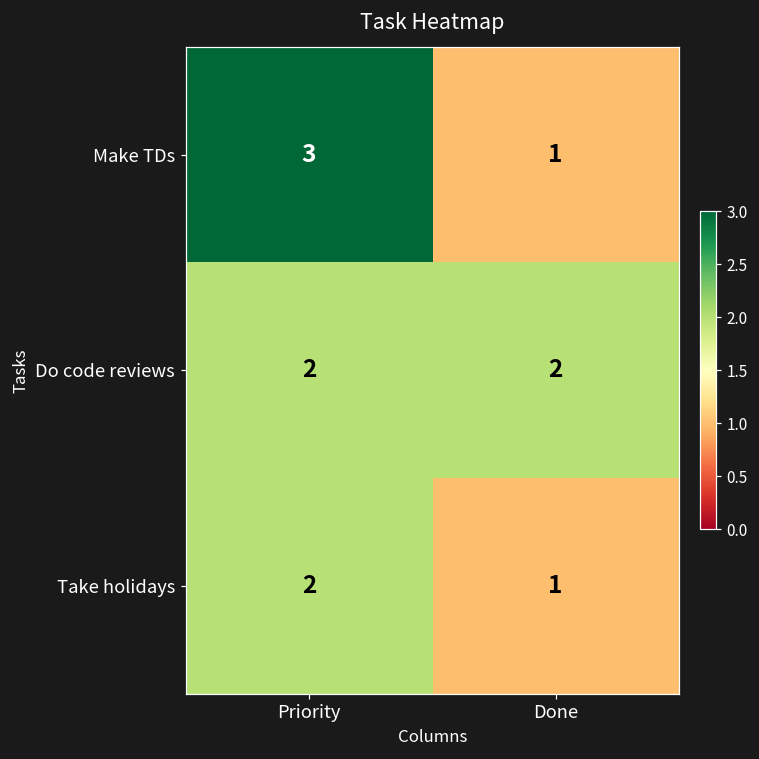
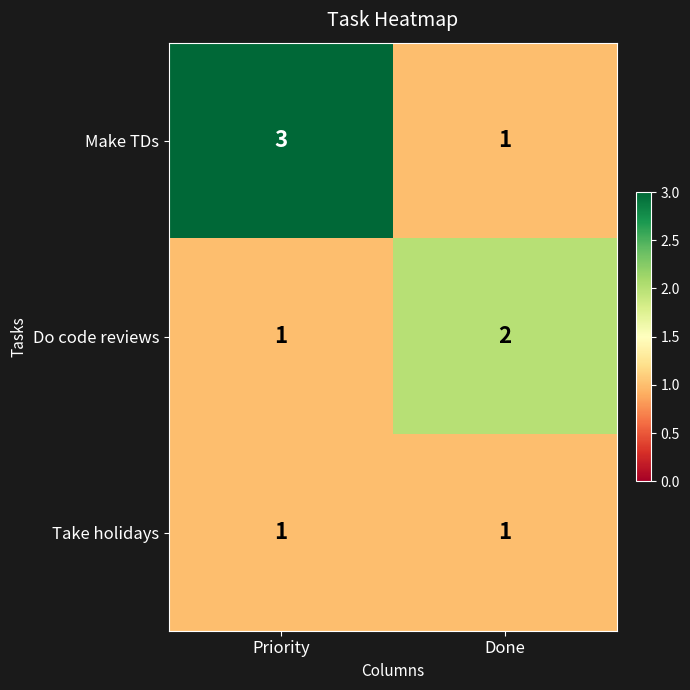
  {
    "Make TDs": {
      "Priority": 3,
      "Done": 1
    },
    "Do code reviews": {
-     "Priority": 2,
+     "Priority": 1,
      "Done": 2
    },
    "Take holidays": {
-     "Priority": 2,
+     "Priority": 1,
      "Done": 1
    }
  }
